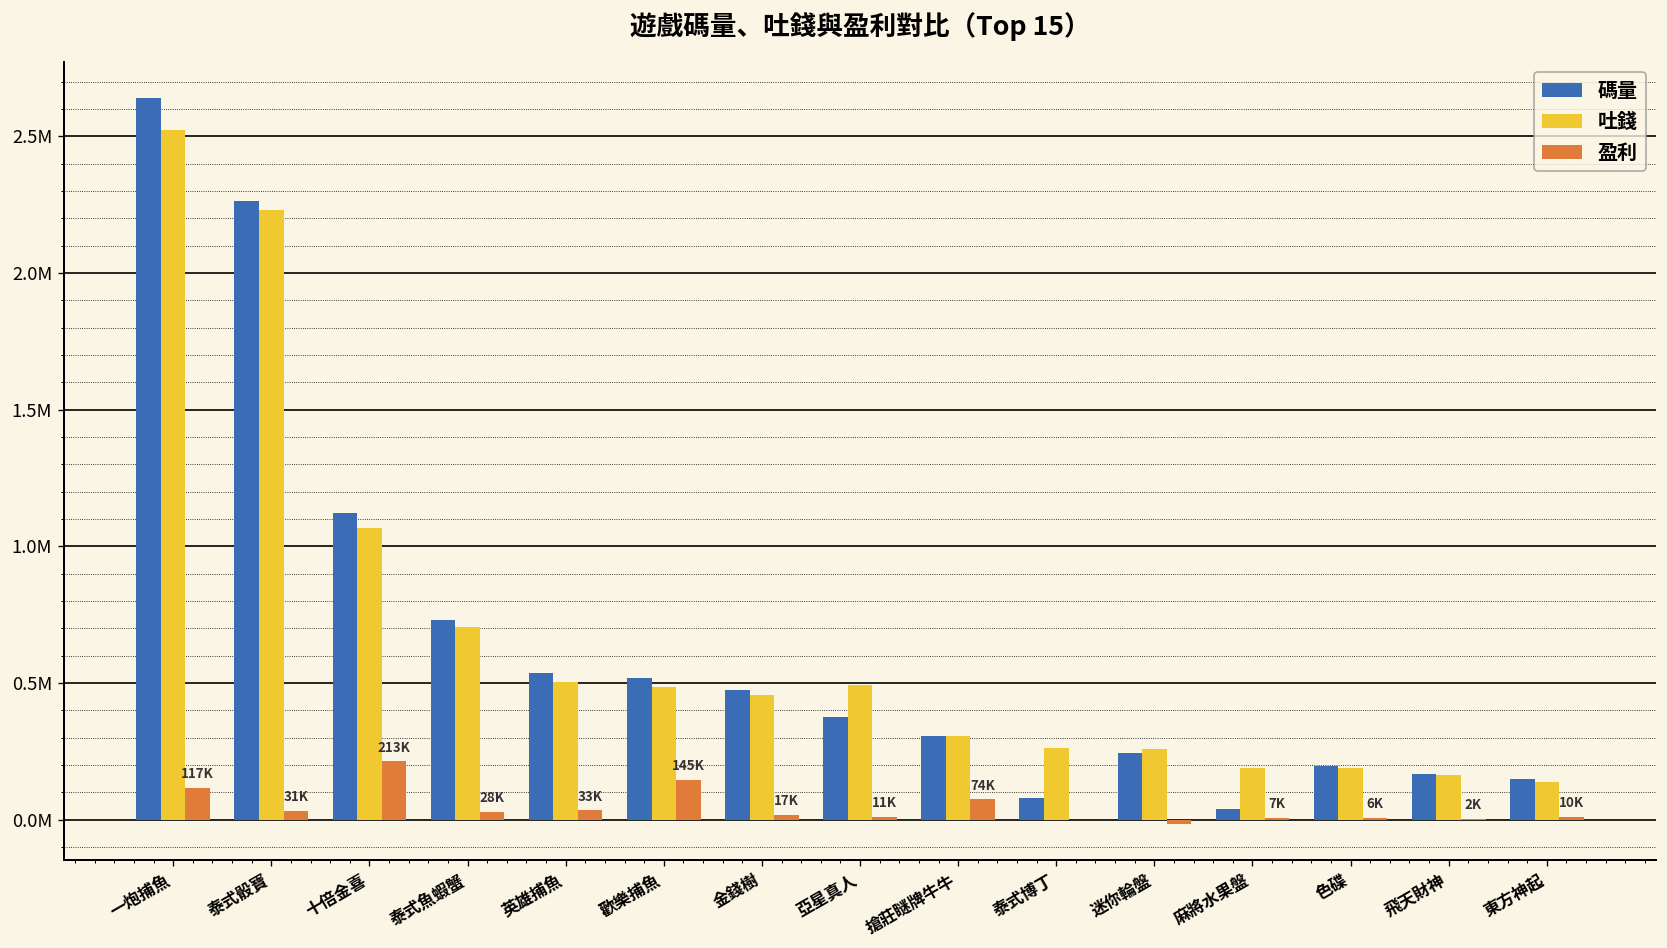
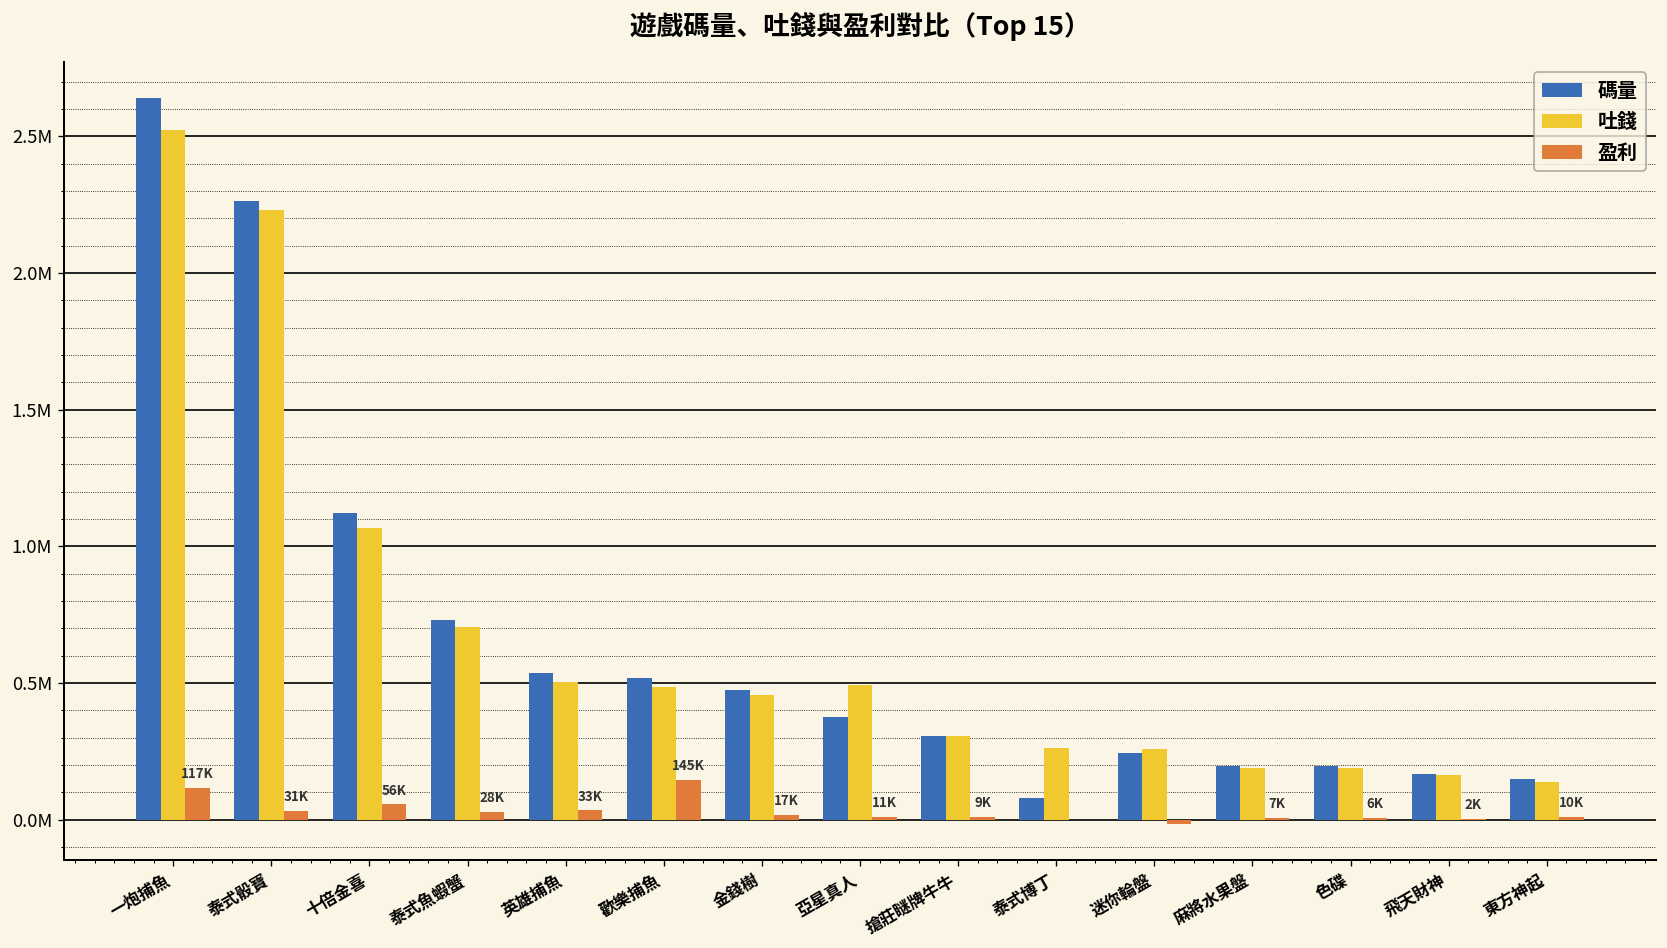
  {
    "碼量": {
      "一炮捕魚": "2640000",
      "泰式骰寶": "2260000",
      "十倍金喜": "1120000",
      "泰式魚蝦蟹": "730000",
      "英雄捕魚": "540000",
      "歡樂捕魚": "520000",
      "金錢樹": "470000",
      "亞星真人": "370000",
      "搶莊瞇牌牛牛": "310000",
      "泰式博丁": "80000",
      "迷你輪盤": "240000",
-     "麻將水果盤": "40000",
+     "麻將水果盤": "200000",
      "色碟": "190000",
      "飛天財神": "160000",
      "東方神起": "150000"
    },
    "吐錢": {
      "一炮捕魚": "2520000",
      "泰式骰寶": "2230000",
      "十倍金喜": "1070000",
      "泰式魚蝦蟹": "700000",
      "英雄捕魚": "500000",
      "歡樂捕魚": "490000",
      "金錢樹": "460000",
      "亞星真人": "490000",
      "搶莊瞇牌牛牛": "300000",
      "泰式博丁": "260000",
      "迷你輪盤": "260000",
      "麻將水果盤": "190000",
      "色碟": "190000",
      "飛天財神": "160000",
      "東方神起": "140000"
    },
    "盈利": {
      "一炮捕魚": "117K",
      "泰式骰寶": "31K",
-     "十倍金喜": "213K",
+     "十倍金喜": "56K",
      "泰式魚蝦蟹": "28K",
      "英雄捕魚": "33K",
      "歡樂捕魚": "145K",
      "金錢樹": "17K",
      "亞星真人": "11K",
-     "搶莊瞇牌牛牛": "74K",
+     "搶莊瞇牌牛牛": "9K",
      "麻將水果盤": "7K",
      "色碟": "6K",
      "飛天財神": "2K",
      "東方神起": "10K"
    }
  }
